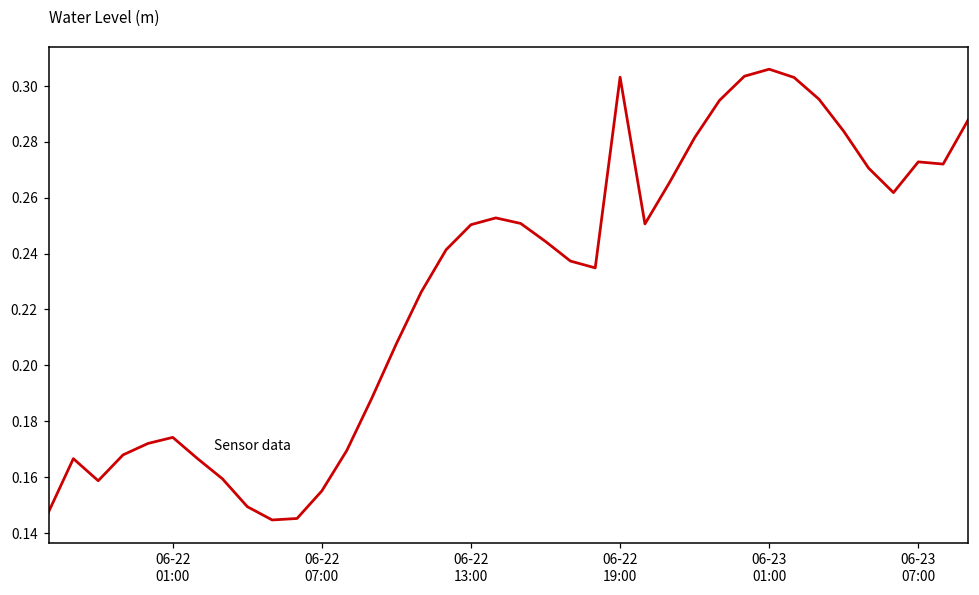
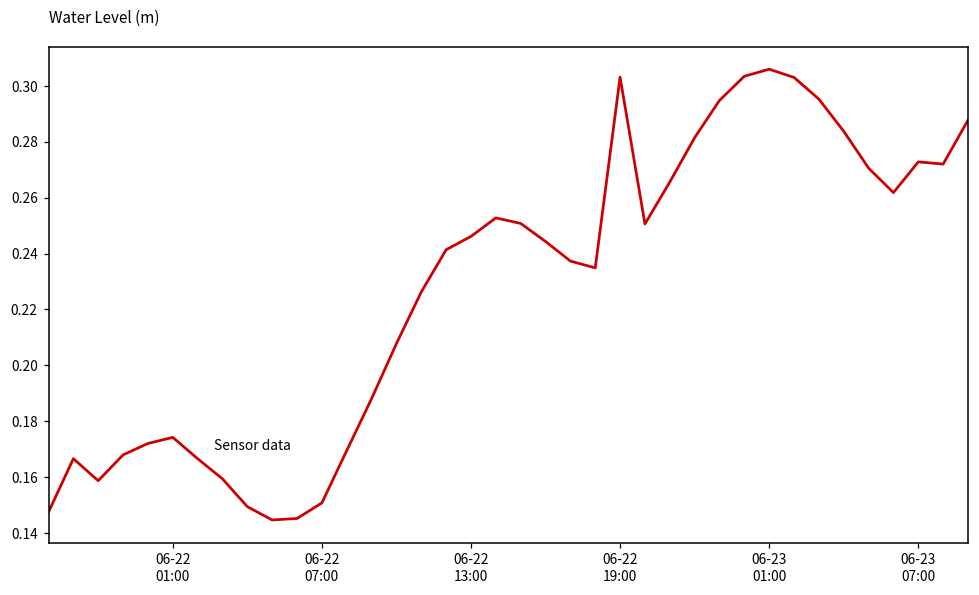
  {
    "06-22 01:00": 0.174,
-   "06-22 07:00": 0.155,
-   "06-22 13:00": 0.250,
+   "06-22 07:00": 0.151,
+   "06-22 13:00": 0.246,
    "06-22 19:00": 0.303,
    "06-23 01:00": 0.306,
    "06-23 07:00": 0.273
  }
